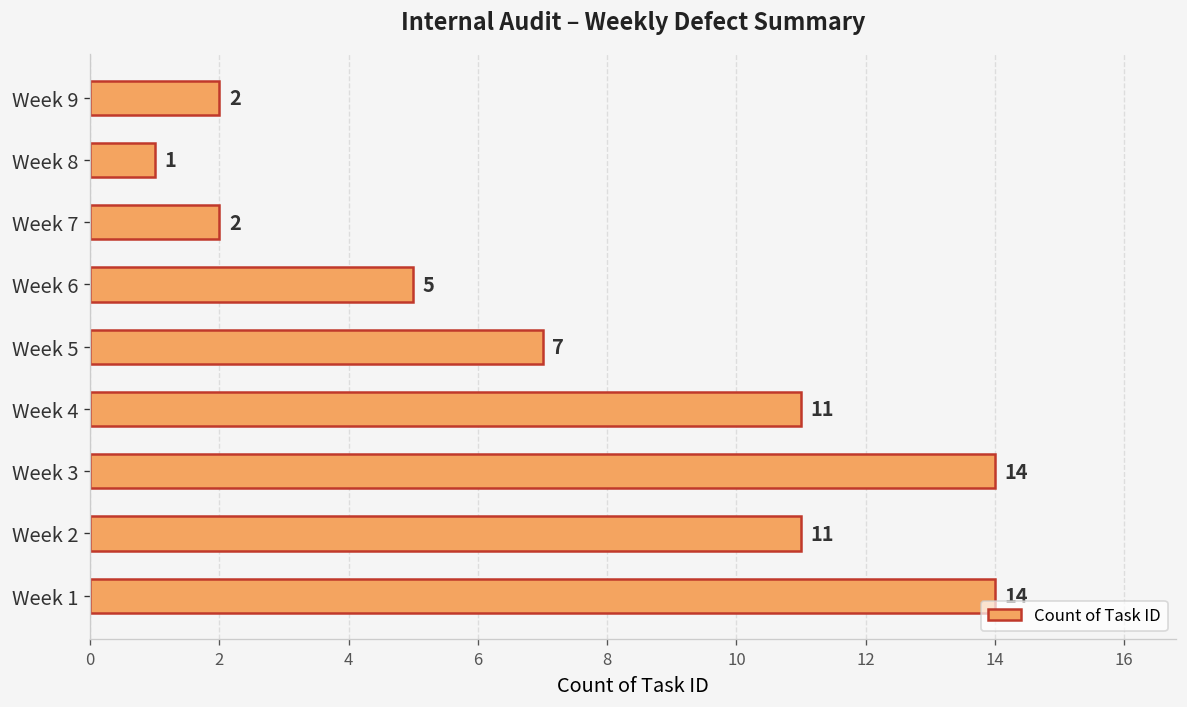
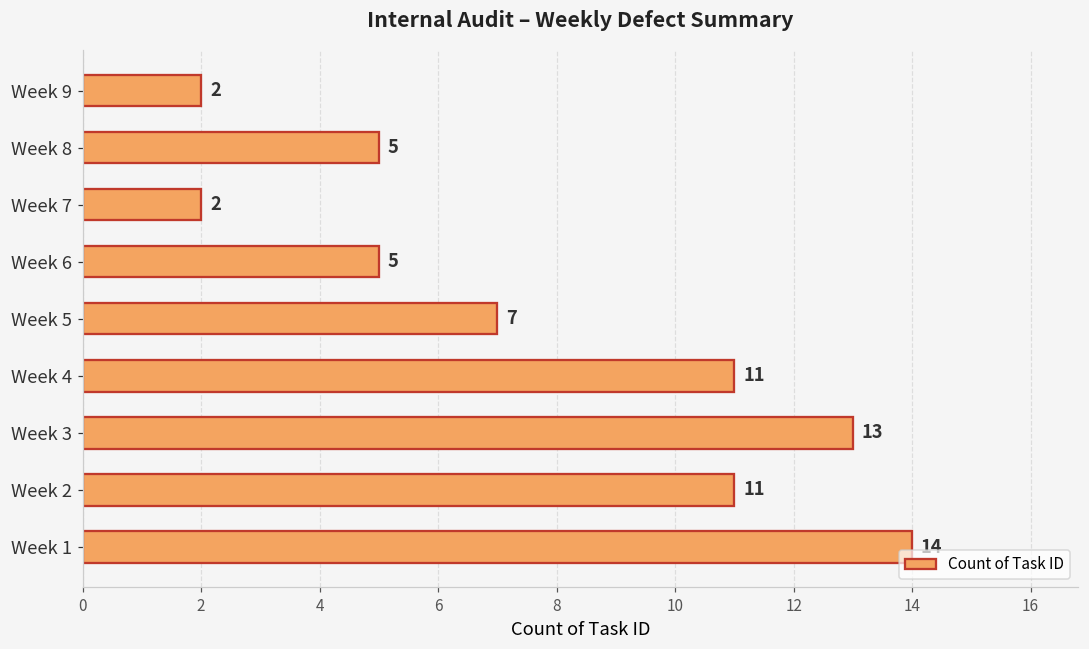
  {
    "Week 9": 2,
-   "Week 8": 1,
+   "Week 8": 5,
    "Week 7": 2,
    "Week 6": 5,
    "Week 5": 7,
    "Week 4": 11,
-   "Week 3": 14,
+   "Week 3": 13,
    "Week 2": 11
  }
